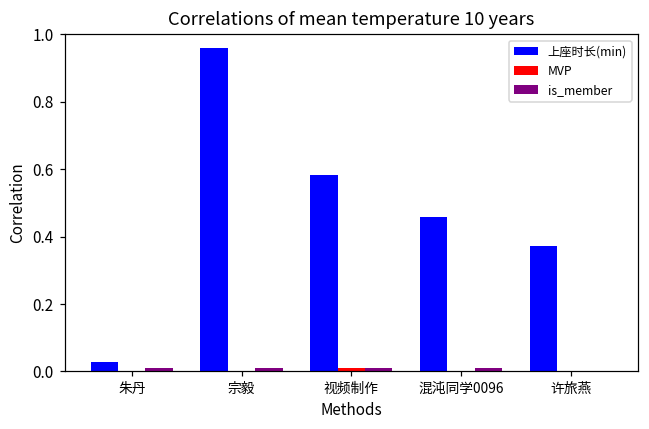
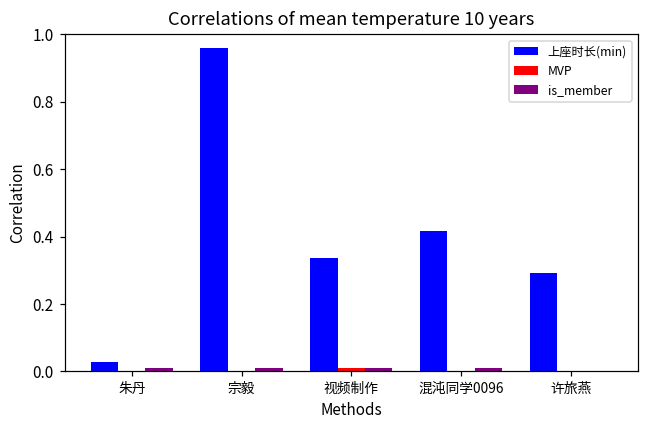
  {
    "上座时长(min)": {
      "朱丹": 0.03,
      "宗毅": 0.96,
-     "视频制作": 0.58,
-     "混沌同学0096": 0.46,
-     "许旅燕": 0.37
+     "视频制作": 0.34,
+     "混沌同学0096": 0.42,
+     "许旅燕": 0.29
    },
    "MVP": {
      "朱丹": 0.00,
      "宗毅": 0.00,
      "视频制作": 0.01,
      "混沌同学0096": 0.00,
      "许旅燕": 0.00
    },
    "is_member": {
      "朱丹": 0.01,
      "宗毅": 0.01,
      "视频制作": 0.01,
      "混沌同学0096": 0.01,
      "许旅燕": 0.00
    }
  }
